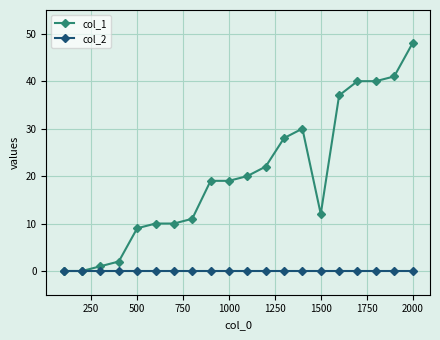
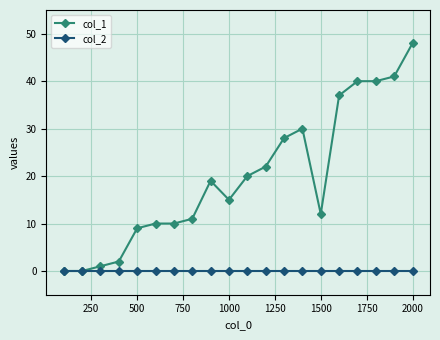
  {
    "col_1": {
      "500": 9,
-     "1000": 19,
+     "1000": 15,
      "1500": 12,
      "2000": 48
    },
    "col_2": {
      "500": 0,
      "1000": 0,
      "1500": 0,
      "2000": 0
    }
  }
